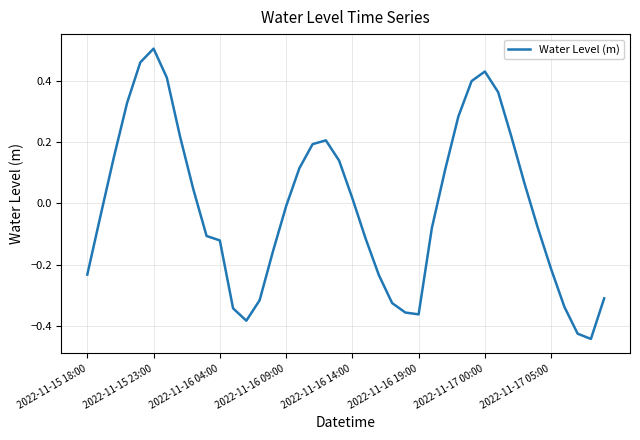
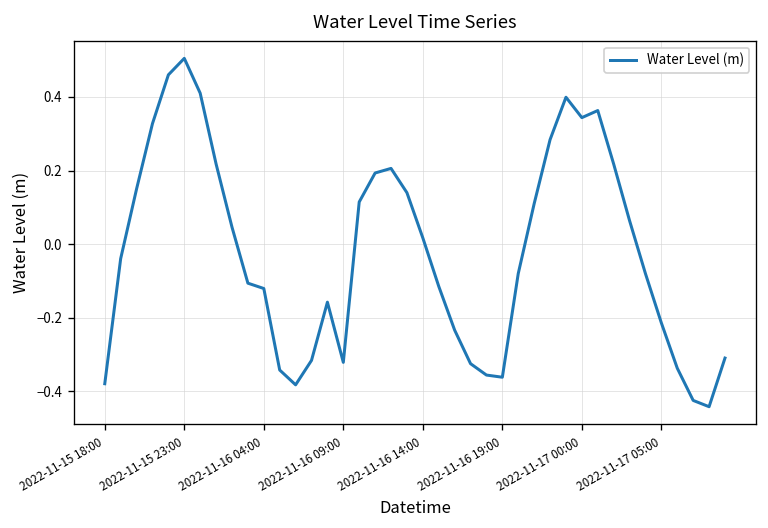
  {
-   "2022-11-15 18:00": -0.23,
+   "2022-11-15 18:00": -0.38,
    "2022-11-15 23:00": 0.50,
    "2022-11-16 04:00": -0.12,
-   "2022-11-16 09:00": -0.01,
+   "2022-11-16 09:00": -0.32,
    "2022-11-16 14:00": 0.02,
    "2022-11-16 19:00": -0.36,
-   "2022-11-17 00:00": 0.43,
+   "2022-11-17 00:00": 0.34,
    "2022-11-17 05:00": -0.21
  }
